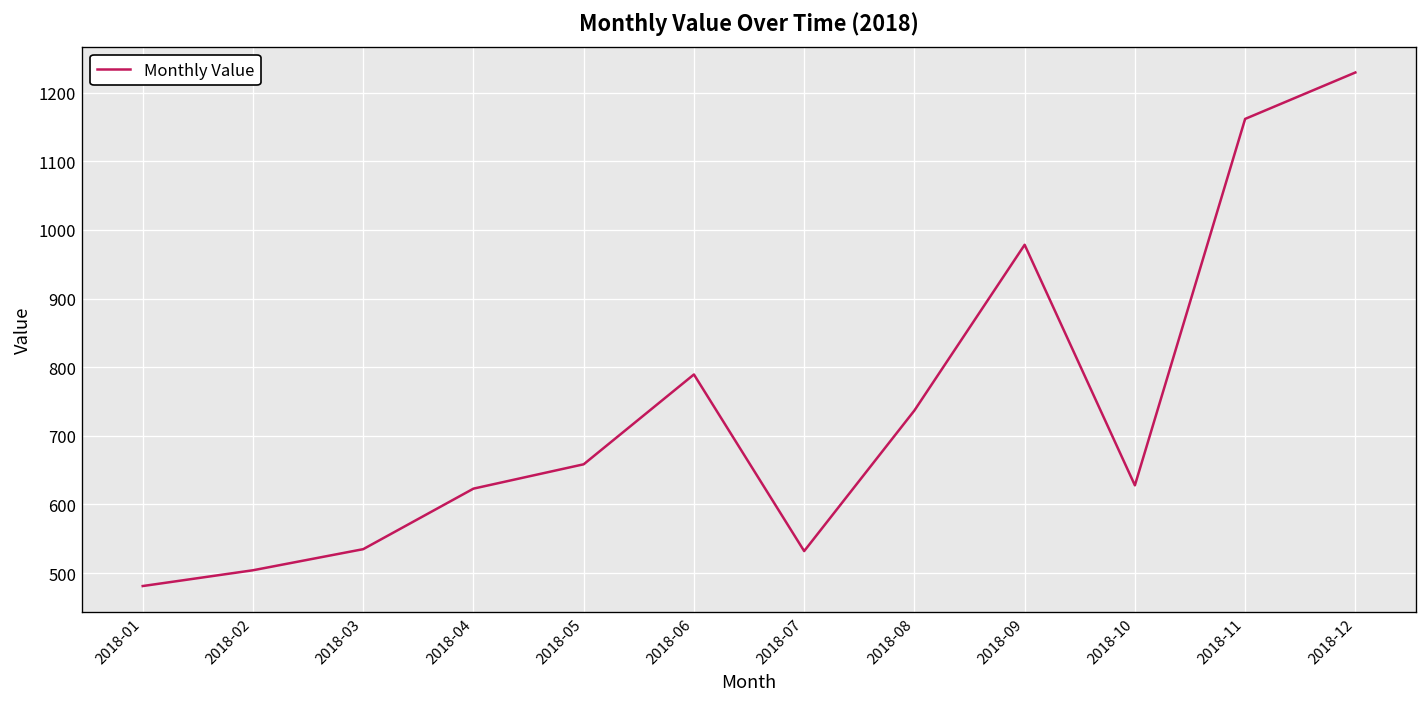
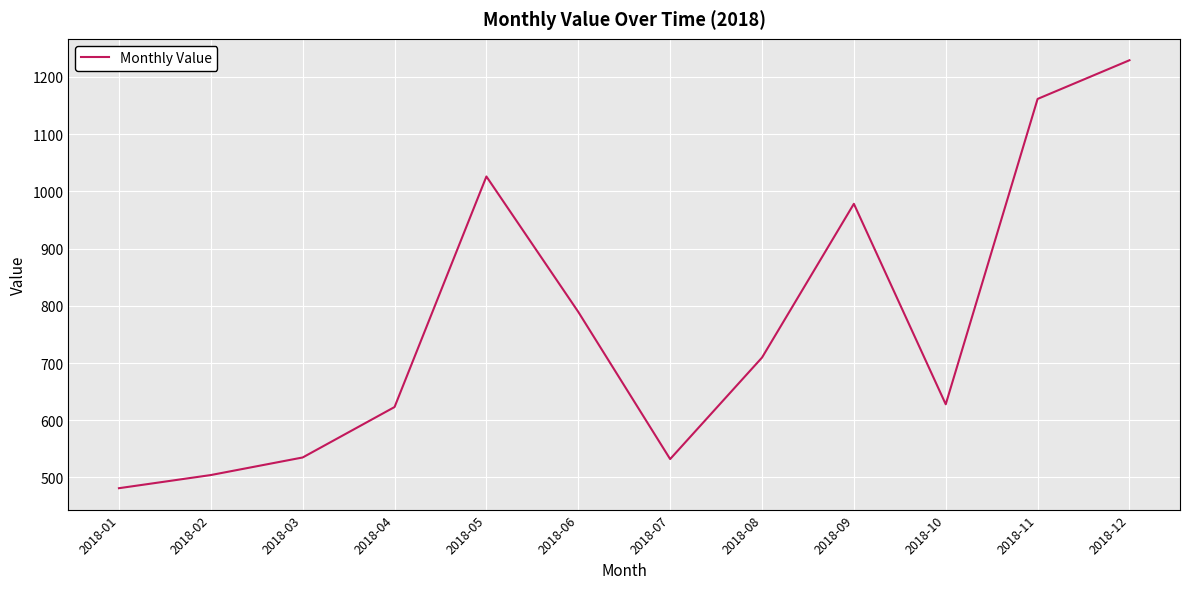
  {
    "2018-01": 480,
    "2018-02": 500,
    "2018-03": 530,
    "2018-04": 620,
-   "2018-05": 660,
+   "2018-05": 1030,
    "2018-06": 790,
    "2018-07": 530,
-   "2018-08": 740,
+   "2018-08": 710,
    "2018-09": 980,
    "2018-10": 630,
    "2018-11": 1160,
    "2018-12": 1230
  }
